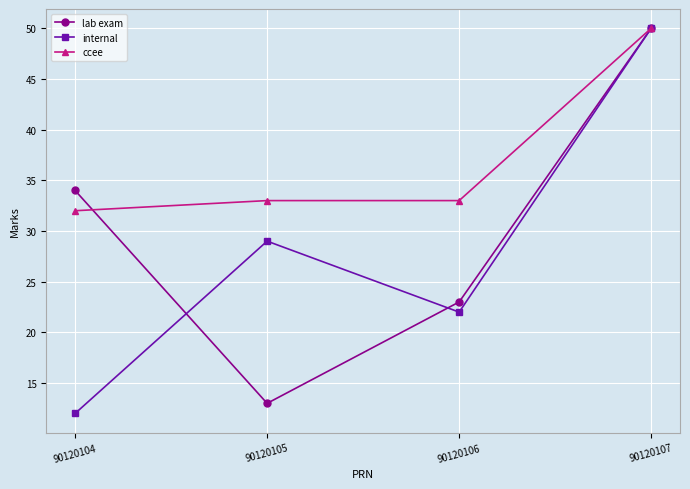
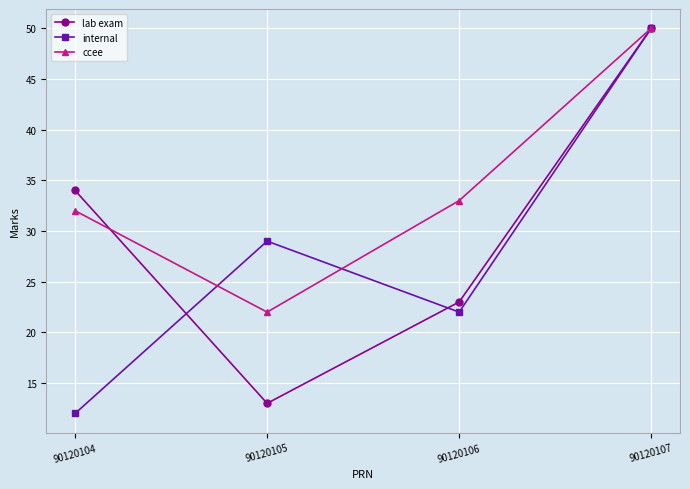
  {
    "ccee": {
      "90120104": 32,
-     "90120105": 33,
+     "90120105": 22,
      "90120106": 33
    }
  }
